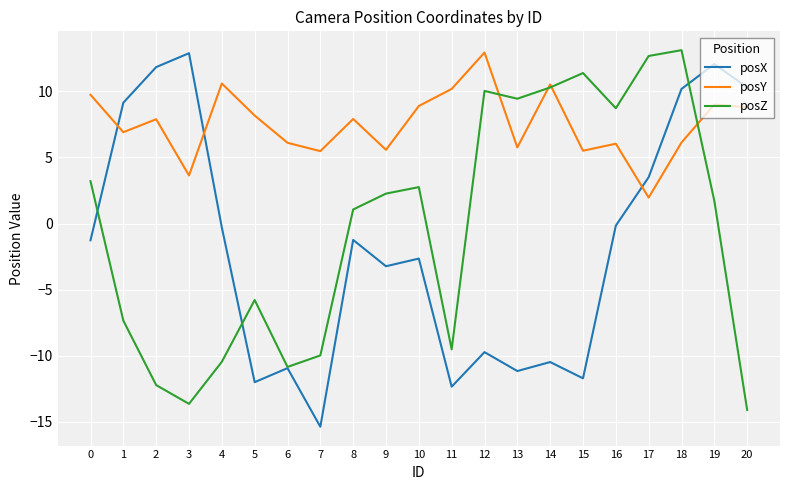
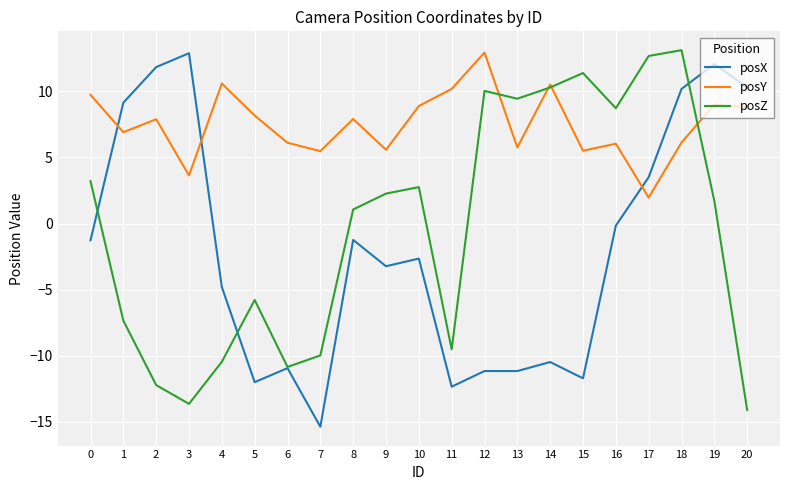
  {
    "posX": {
      "0": -1.3,
      "1": 9.1,
      "2": 11.8,
      "3": 12.9,
-     "4": -0.3,
+     "4": -4.8,
      "5": -12.0,
      "7": -15.4,
      "8": -1.2,
      "9": -3.2,
      "10": -2.7,
      "11": -12.3,
-     "12": -9.7,
+     "12": -11.2,
      "13": -11.2,
      "14": -10.5,
      "15": -11.7,
      "16": -0.2,
      "17": 3.5,
      "18": 10.2
    },
    "posY": {
      "0": 9.7,
      "1": 6.9,
      "2": 7.9,
      "3": 3.6,
      "4": 10.6,
      "5": 8.2,
      "6": 6.1,
      "7": 5.5,
      "8": 7.9,
      "9": 5.6,
      "10": 8.9,
      "11": 10.2,
      "12": 12.9,
      "13": 5.8,
      "14": 10.5,
      "15": 5.5,
      "16": 6.0,
      "17": 2.0,
      "18": 6.1
    },
    "posZ": {
      "0": 3.2,
      "1": -7.3,
      "2": -12.2,
      "3": -13.6,
      "4": -10.5,
      "5": -5.8,
      "7": -10.0,
      "8": 1.1,
      "9": 2.3,
      "10": 2.8,
      "11": -9.5,
      "12": 10.0,
      "13": 9.4,
      "14": 10.3,
      "15": 11.4,
      "16": 8.7,
      "17": 12.7,
      "18": 13.1,
      "19": 1.7,
      "20": -14.1
    }
  }
